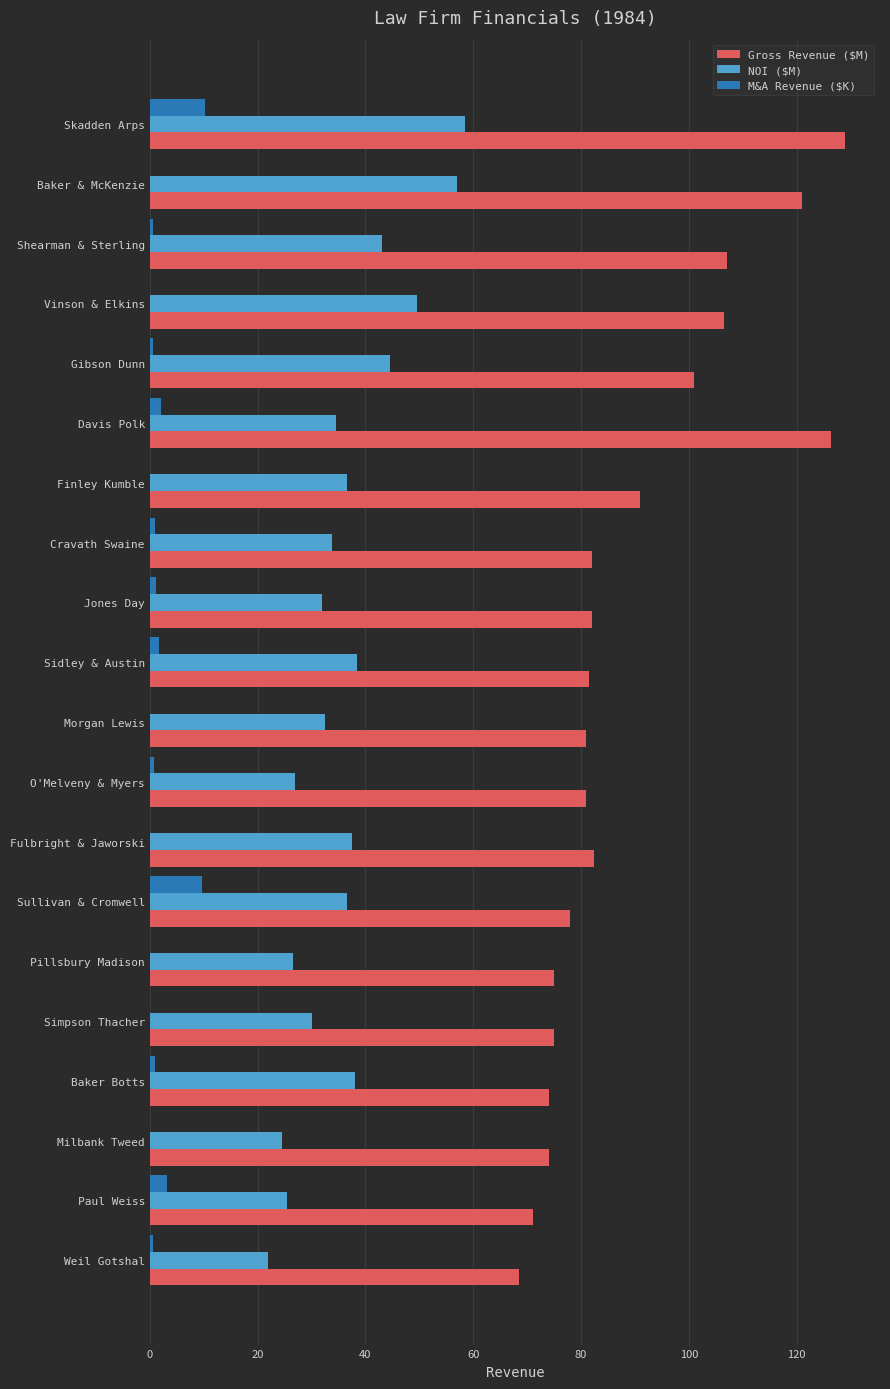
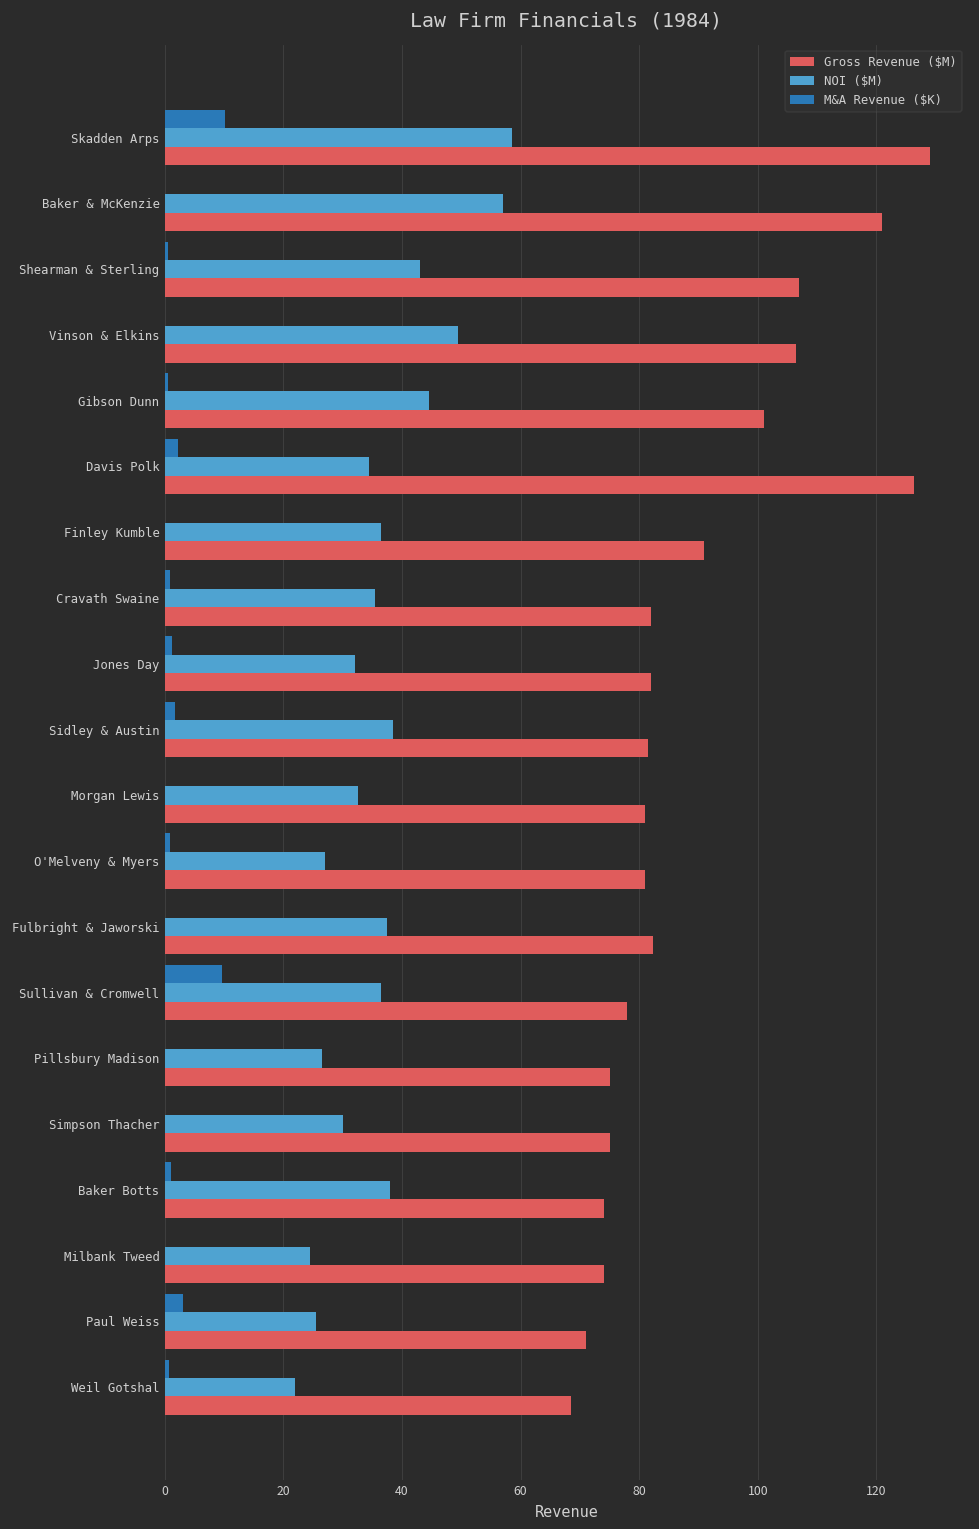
  {
    "Gross Revenue ($M)": {
      "Skadden Arps": 129,
      "Baker & McKenzie": 121,
      "Shearman & Sterling": 107,
      "Vinson & Elkins": 107,
      "Gibson Dunn": 101,
      "Davis Polk": 126,
      "Finley Kumble": 91,
      "Cravath Swaine": 82,
      "Jones Day": 82,
      "Sidley & Austin": 82,
      "Morgan Lewis": 81,
      "O'Melveny & Myers": 81,
      "Fulbright & Jaworski": 82,
      "Sullivan & Cromwell": 78,
      "Pillsbury Madison": 75,
      "Simpson Thacher": 75,
      "Baker Botts": 74,
      "Milbank Tweed": 74,
      "Paul Weiss": 71,
      "Weil Gotshal": 69
    },
    "NOI ($M)": {
      "Skadden Arps": 59,
      "Baker & McKenzie": 57,
      "Shearman & Sterling": 43,
      "Vinson & Elkins": 50,
      "Gibson Dunn": 45,
      "Davis Polk": 35,
      "Finley Kumble": 37,
-     "Cravath Swaine": 34,
+     "Cravath Swaine": 36,
      "Jones Day": 32,
      "Sidley & Austin": 39,
      "Morgan Lewis": 33,
      "O'Melveny & Myers": 27,
      "Fulbright & Jaworski": 38,
      "Sullivan & Cromwell": 37,
      "Pillsbury Madison": 27,
      "Simpson Thacher": 30,
      "Baker Botts": 38,
      "Milbank Tweed": 25,
      "Paul Weiss": 26,
      "Weil Gotshal": 22
    },
    "M&A Revenue ($K)": {
      "Skadden Arps": 10,
      "Baker & McKenzie": 0,
      "Shearman & Sterling": 1,
      "Gibson Dunn": 1,
      "Davis Polk": 2,
      "Cravath Swaine": 1,
      "Jones Day": 1,
      "Sidley & Austin": 2,
      "Morgan Lewis": 0,
      "O'Melveny & Myers": 1,
      "Sullivan & Cromwell": 10,
      "Pillsbury Madison": 0,
      "Simpson Thacher": 0,
      "Baker Botts": 1,
      "Milbank Tweed": 0,
      "Paul Weiss": 3,
      "Weil Gotshal": 1
    }
  }
